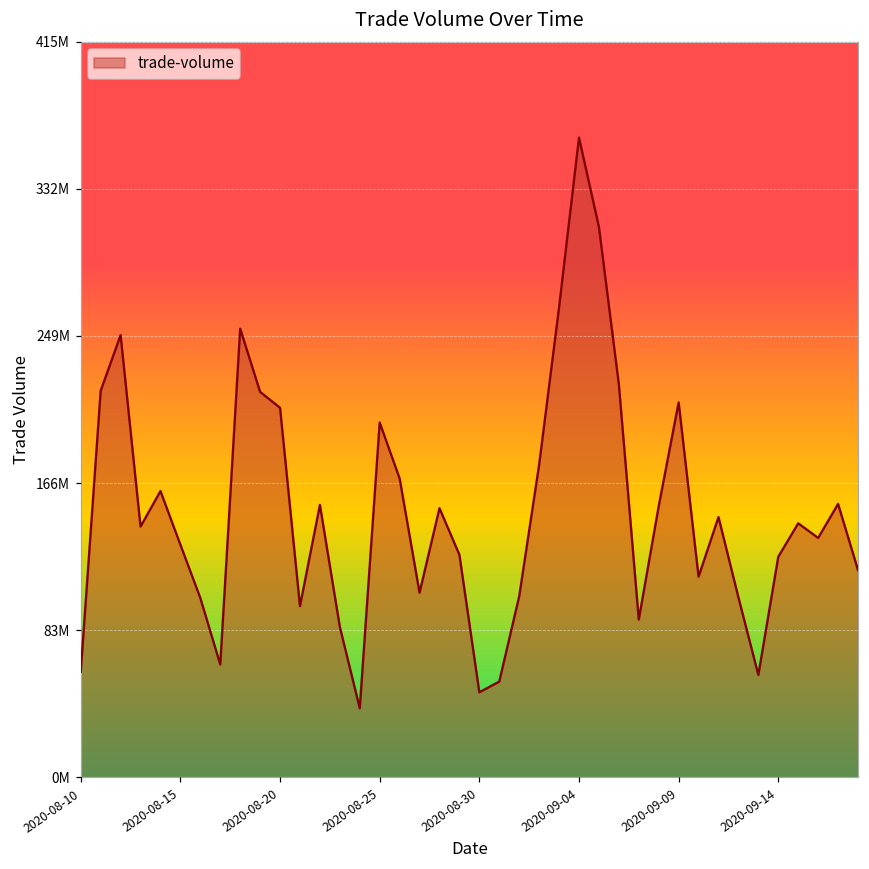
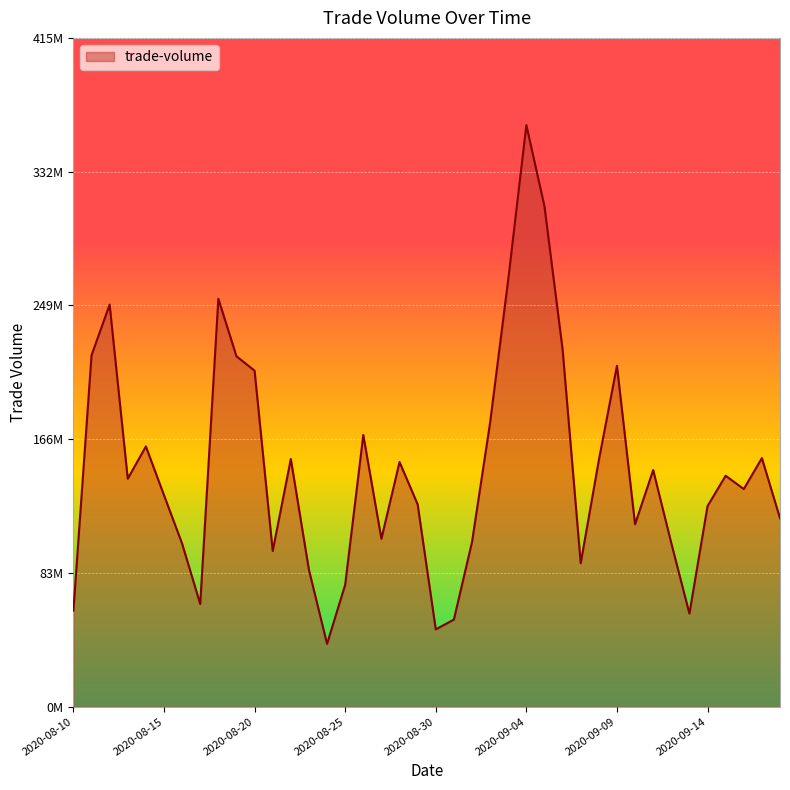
  {
    "2020-08-10": 60000000,
    "2020-08-15": 131000000,
    "2020-08-20": 209000000,
-   "2020-08-25": 200000000,
+   "2020-08-25": 76000000,
    "2020-08-30": 48000000,
    "2020-09-04": 361000000,
    "2020-09-09": 212000000,
    "2020-09-14": 125000000
  }
